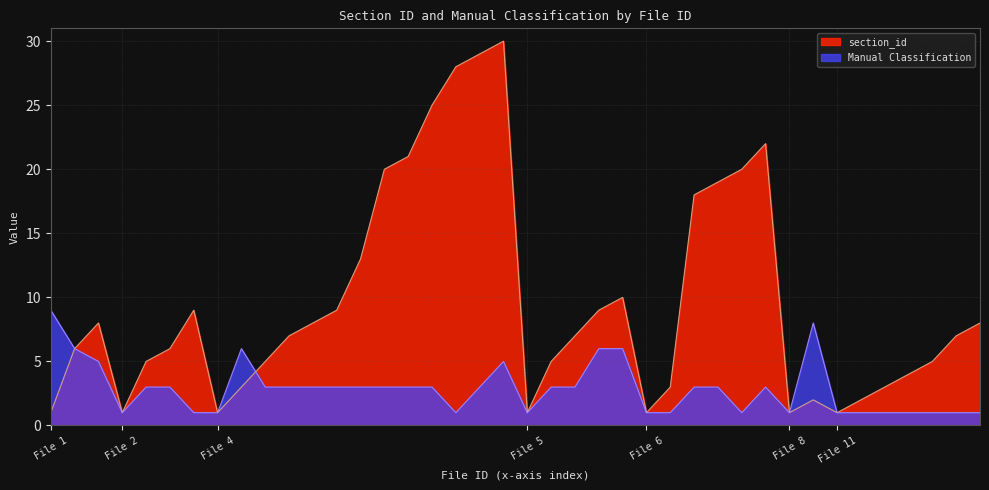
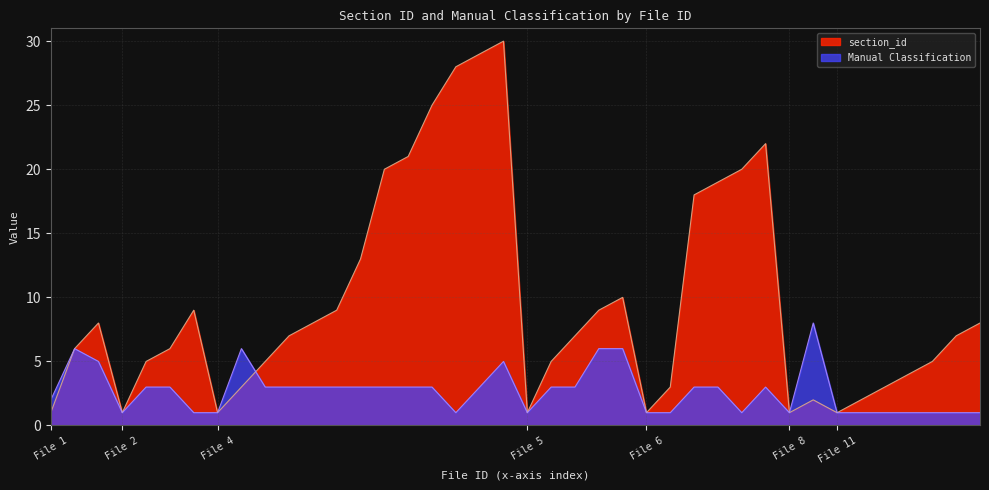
  {
    "section_id": {
      "File 1": 1
    },
    "Manual Classification": {
-     "File 1": 9
+     "File 1": 2
    }
  }
